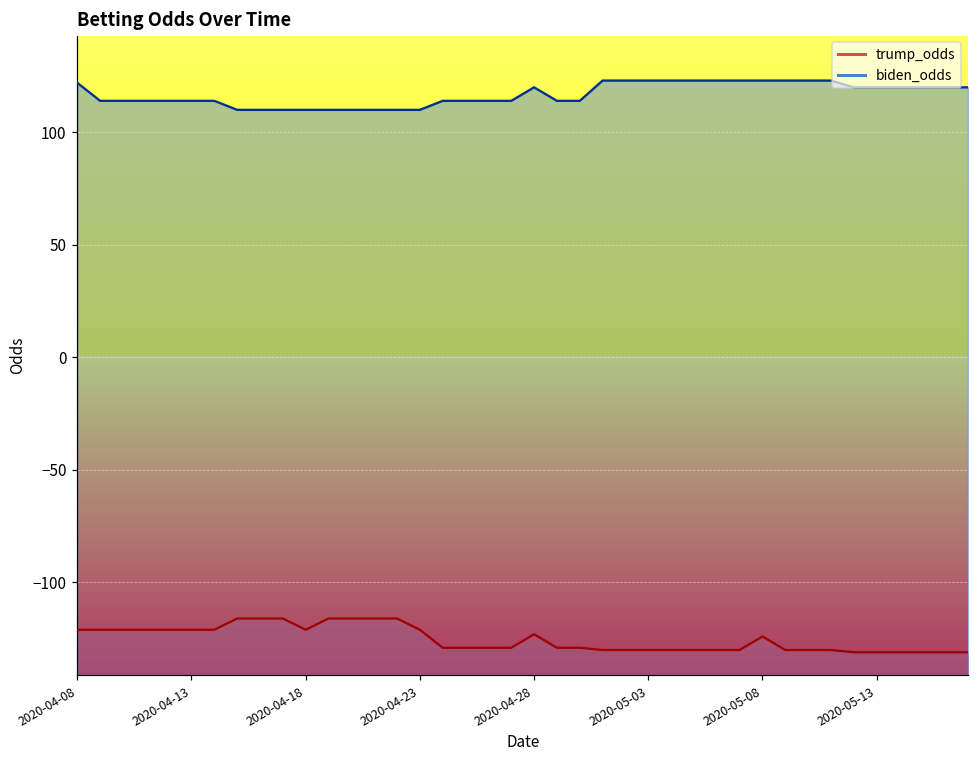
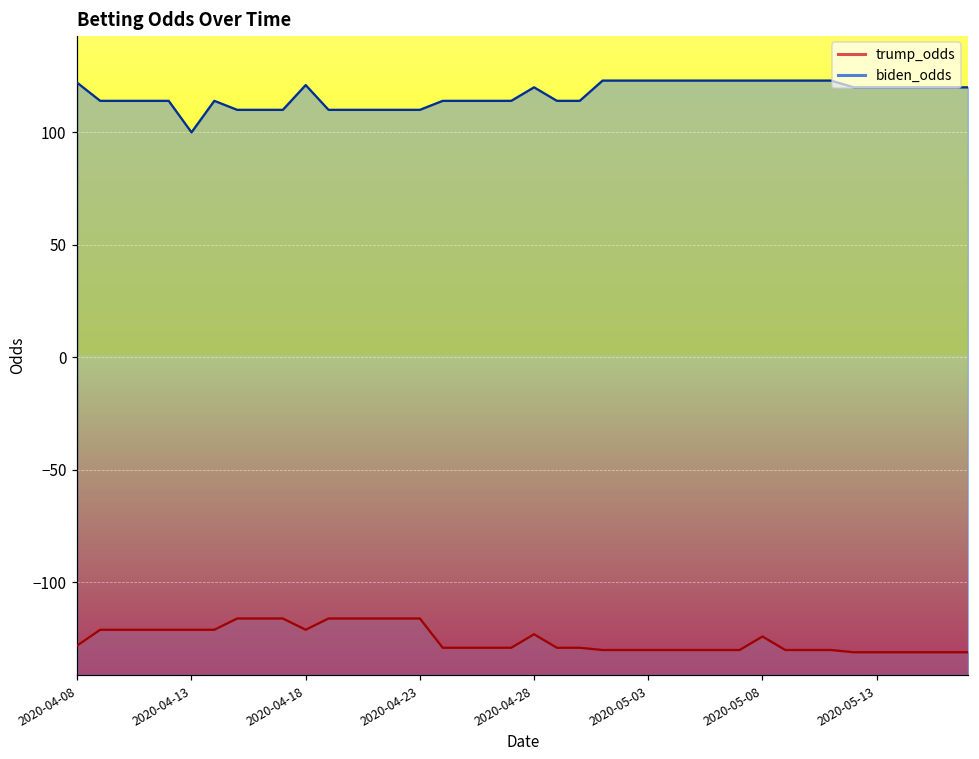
  {
    "trump_odds": {
-     "2020-04-08": -121,
+     "2020-04-08": -128,
      "2020-04-13": -121,
      "2020-04-18": -121,
-     "2020-04-23": -121,
+     "2020-04-23": -116,
      "2020-04-28": -123,
      "2020-05-03": -130,
      "2020-05-08": -124,
      "2020-05-13": -131
    },
    "biden_odds": {
      "2020-04-08": 122,
-     "2020-04-13": 114,
-     "2020-04-18": 110,
+     "2020-04-13": 100,
+     "2020-04-18": 121,
      "2020-04-23": 110,
      "2020-04-28": 120,
      "2020-05-03": 123,
      "2020-05-08": 123
    }
  }
